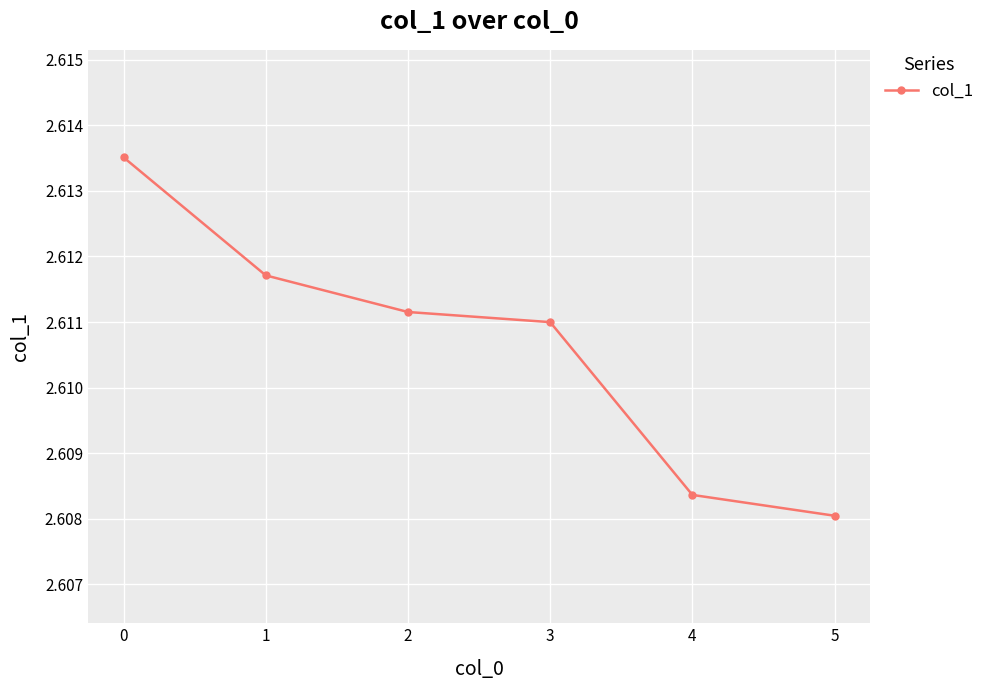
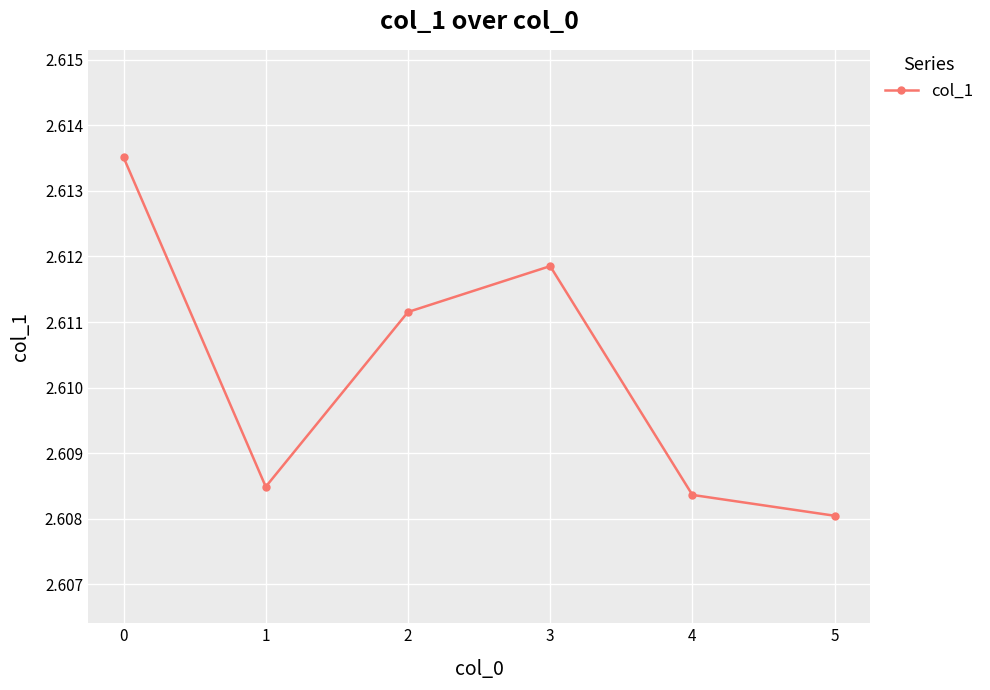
  {
    "0": 2.6135,
-   "1": 2.6117,
+   "1": 2.6085,
    "2": 2.6112,
-   "3": 2.6110,
+   "3": 2.6119,
    "4": 2.6084,
    "5": 2.6080
  }
